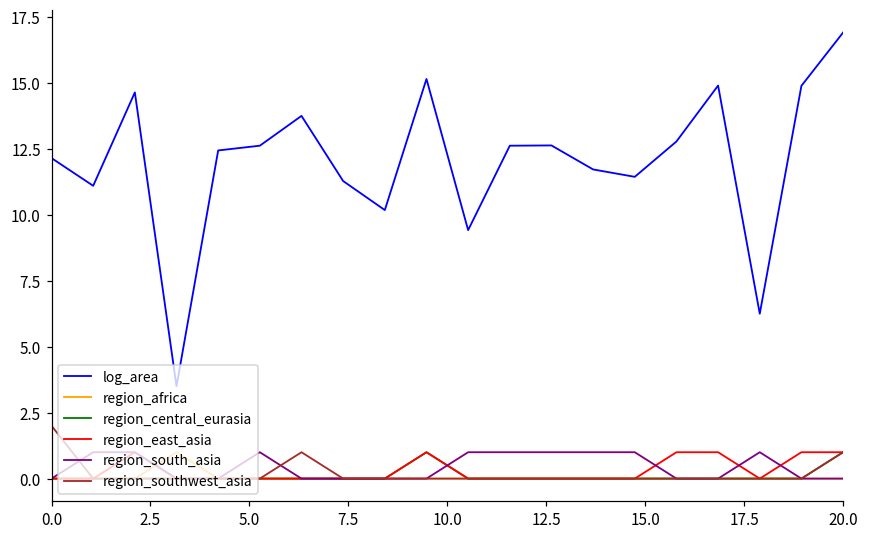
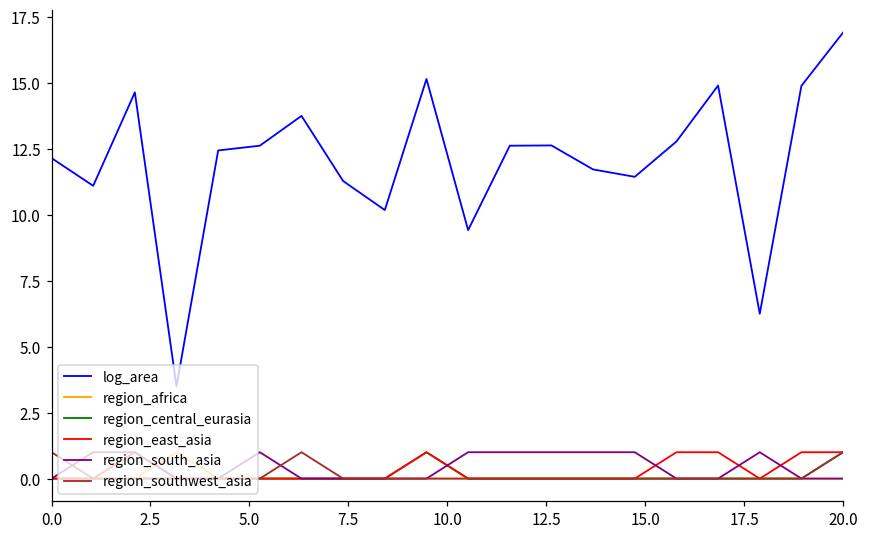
  {
    "log_area": {
      "0.0": 12.2,
      "20.0": 17
    },
    "region_southwest_asia": {
-     "0.0": 2
+     "0.0": 1
    }
  }
